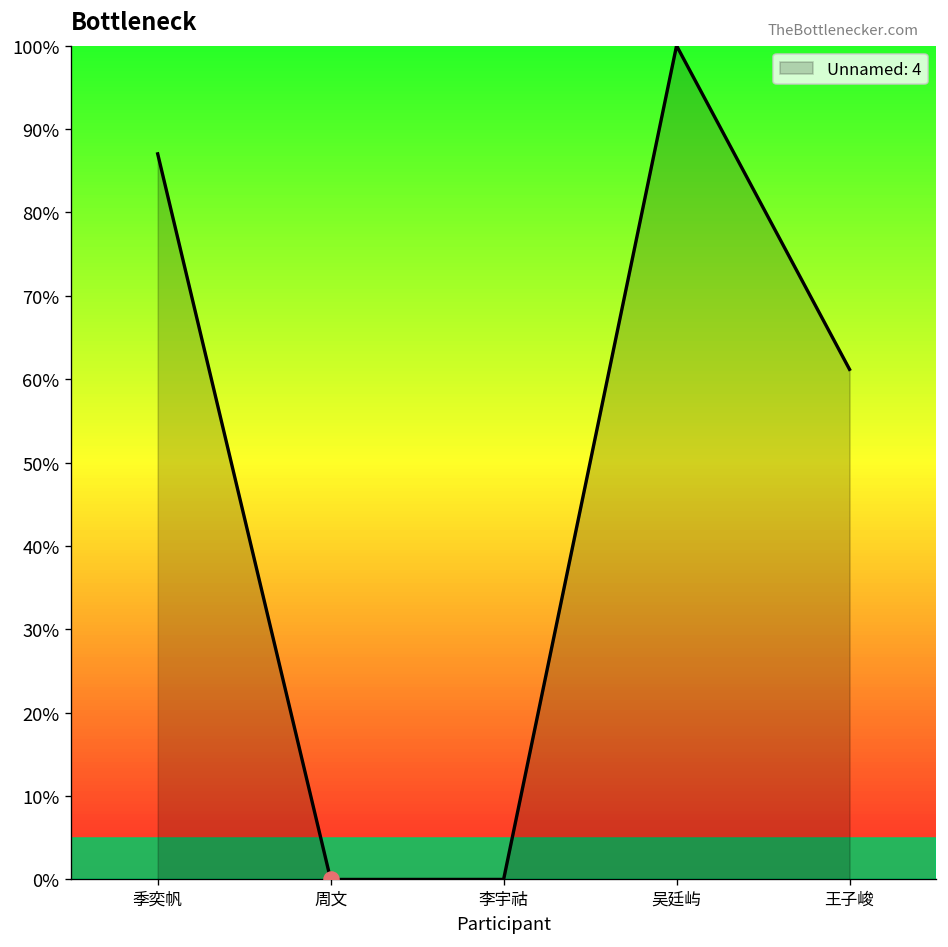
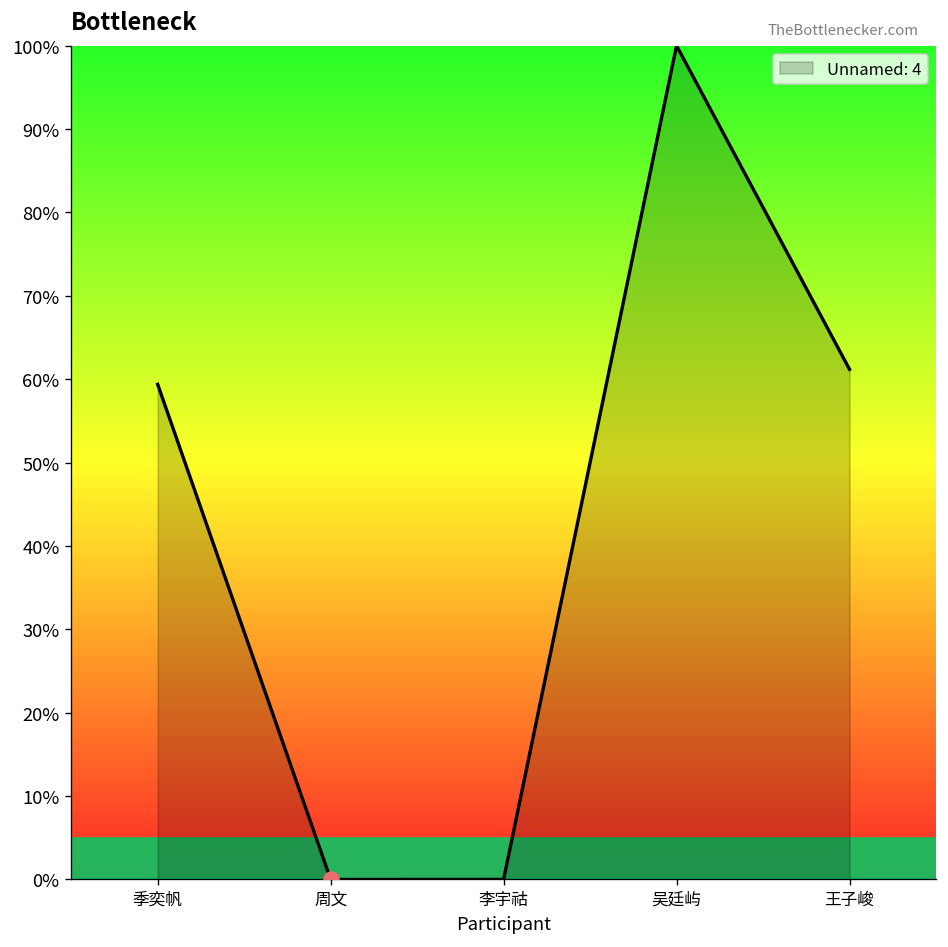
  {
    "Unnamed: 4": {
-     "季奕帆": "87%",
+     "季奕帆": "59%",
      "吴廷屿": "100%",
      "王子峻": "61%"
    }
  }
